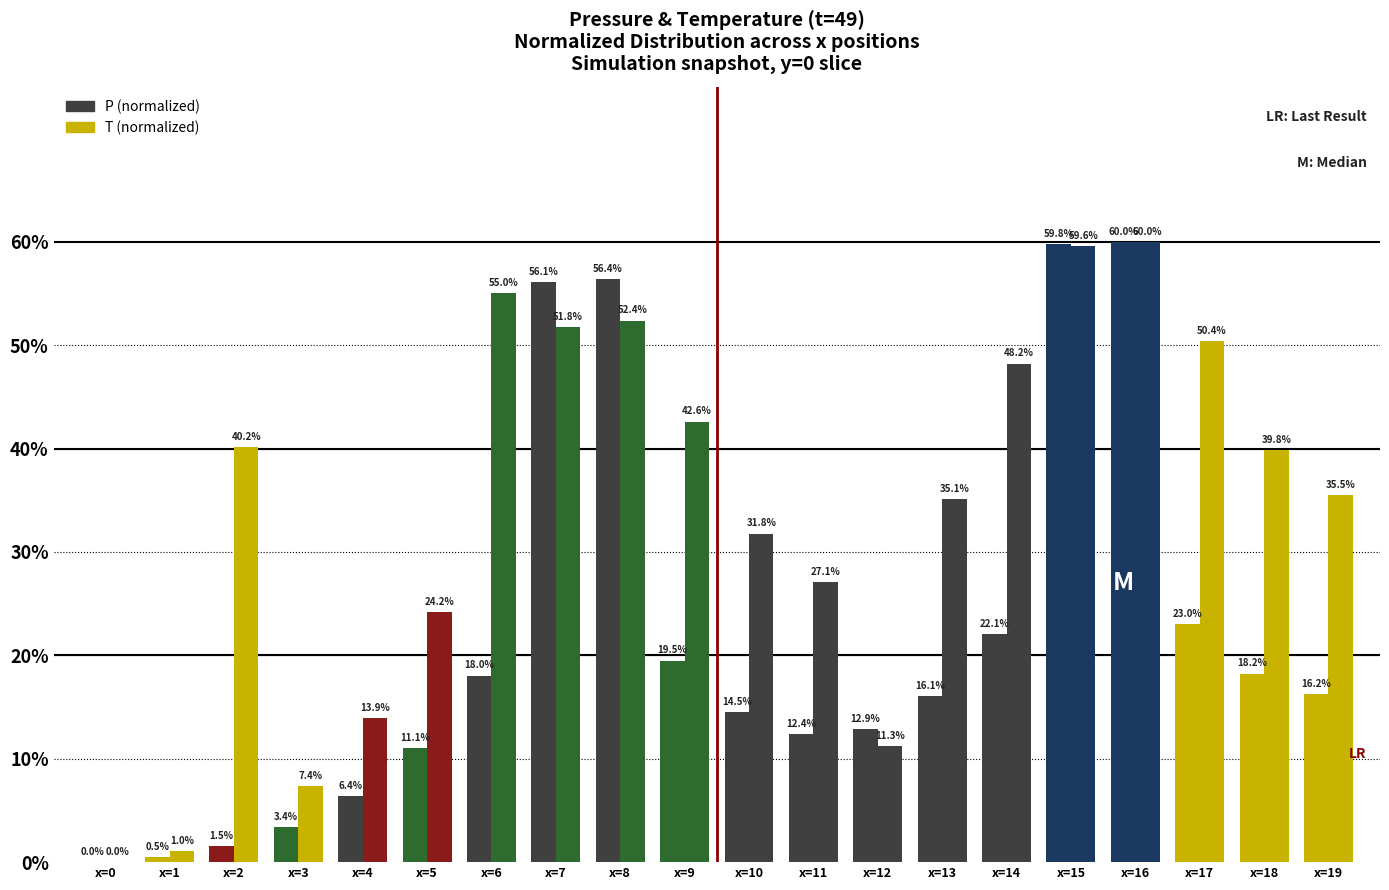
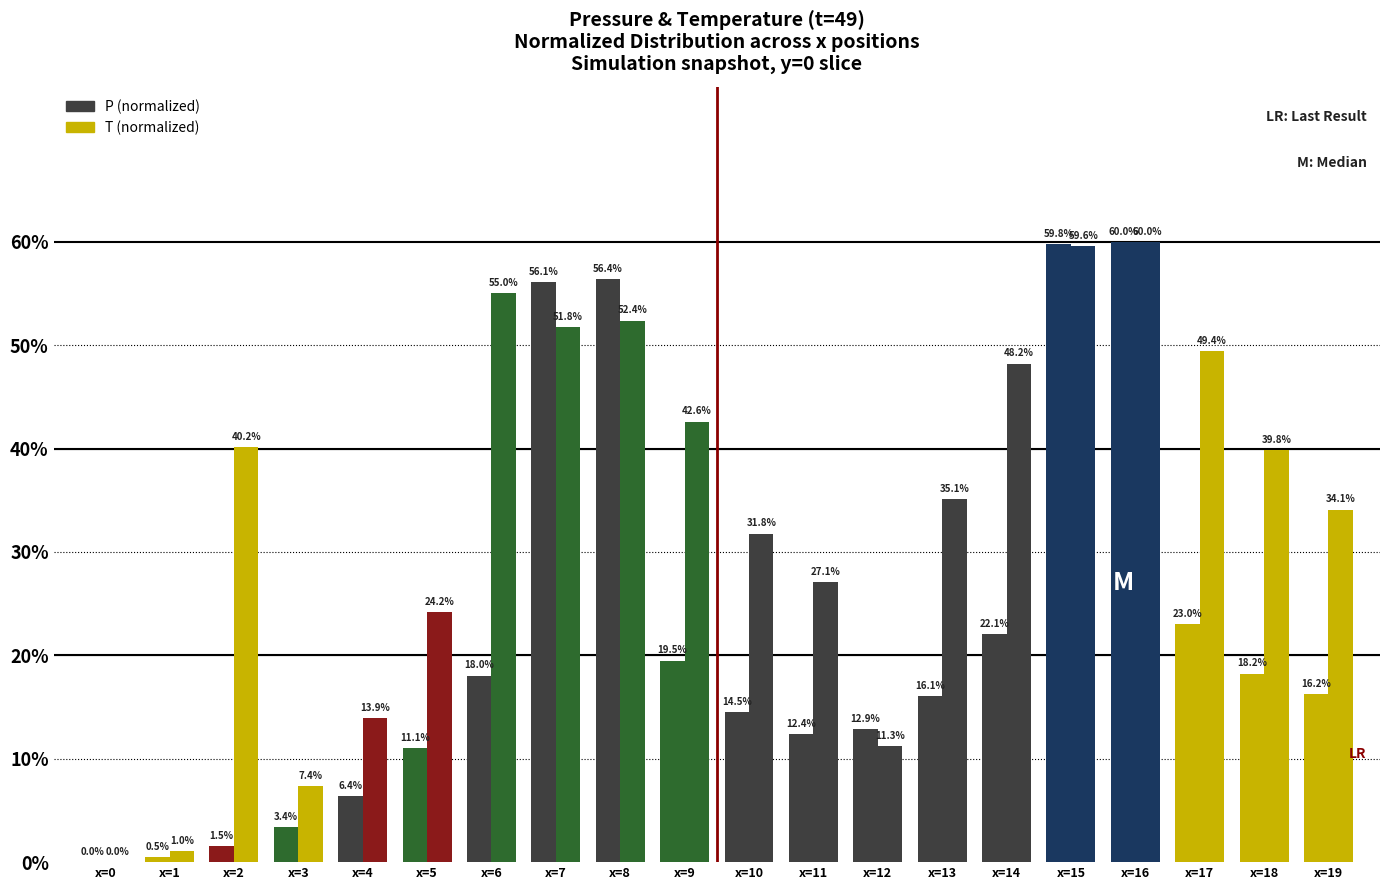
  {
    "P (normalized)": {
      "x=0": "0.0%",
      "x=1": "0.5%",
      "x=2": "1.5%",
      "x=3": "3.4%",
      "x=4": "6.4%",
      "x=5": "11.1%",
      "x=6": "18.0%",
      "x=7": "56.1%",
      "x=8": "56.4%",
      "x=9": "19.5%",
      "x=10": "14.5%",
      "x=11": "12.4%",
      "x=12": "12.9%",
      "x=13": "16.1%",
      "x=14": "22.1%",
      "x=15": "59.8%",
      "x=17": "23.0%",
      "x=18": "18.2%",
      "x=19": "16.2%"
    },
    "T (normalized)": {
      "x=0": "0.0%",
      "x=1": "1.0%",
      "x=2": "40.2%",
      "x=3": "7.4%",
      "x=4": "13.9%",
      "x=5": "24.2%",
      "x=6": "55.0%",
      "x=7": "51.8%",
      "x=8": "52.4%",
      "x=9": "42.6%",
      "x=10": "31.8%",
      "x=11": "27.1%",
      "x=12": "11.3%",
      "x=13": "35.1%",
      "x=14": "48.2%",
      "x=15": "59.6%",
-     "x=17": "50.4%",
+     "x=17": "49.4%",
      "x=18": "39.8%",
-     "x=19": "35.5%"
+     "x=19": "34.1%"
    }
  }
